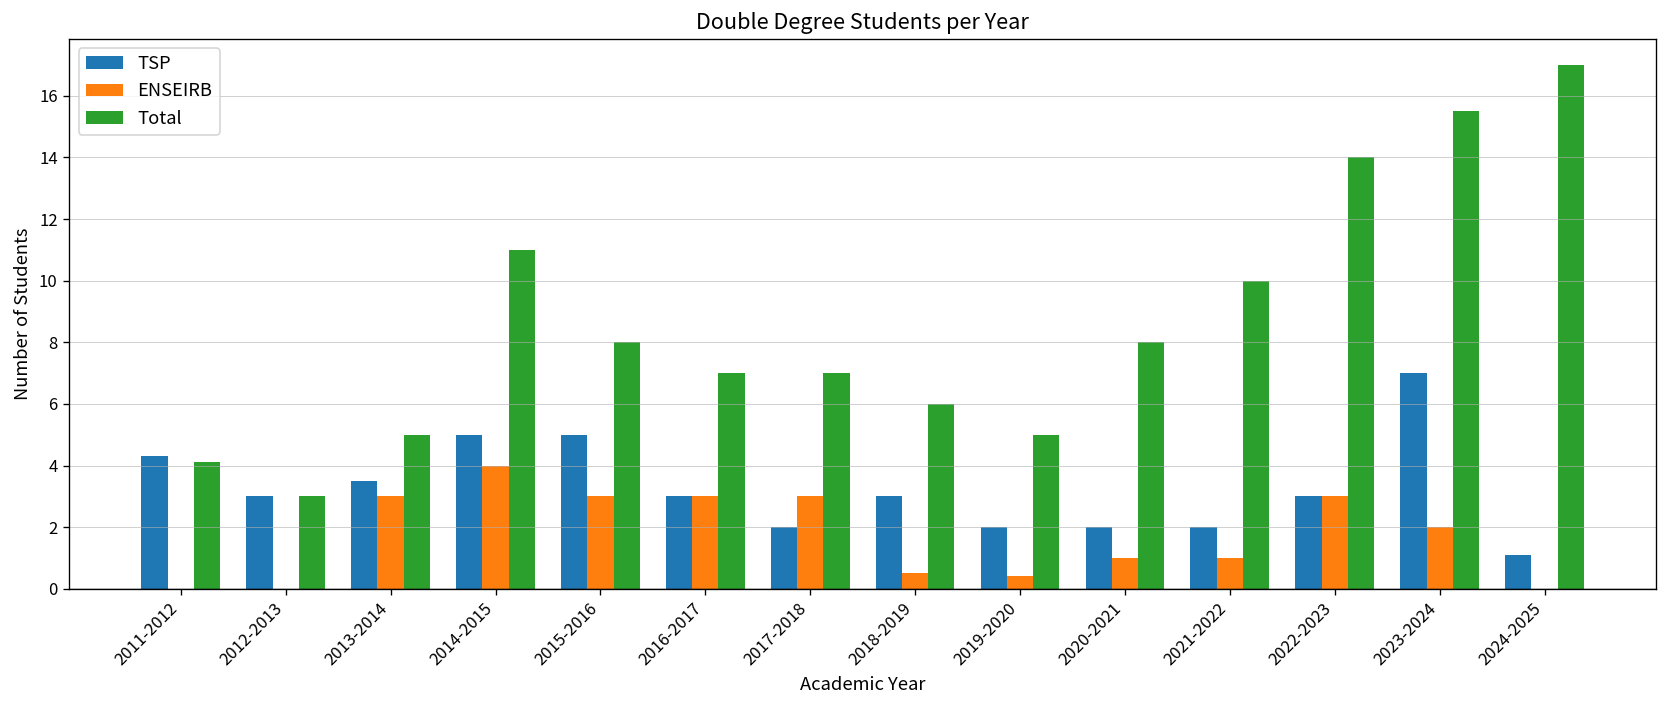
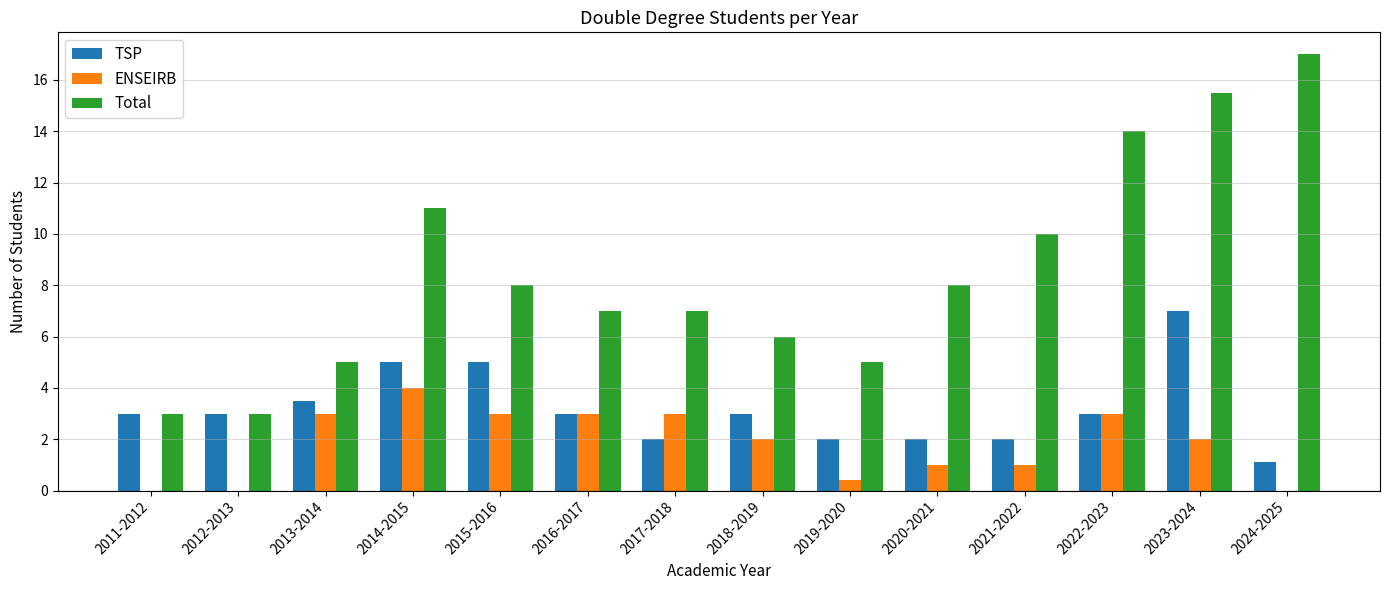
  {
    "TSP": {
-     "2011-2012": 4.3,
+     "2011-2012": 3.0,
      "2012-2013": 3.0,
      "2013-2014": 3.5,
      "2014-2015": 5.0,
      "2015-2016": 5.0,
      "2016-2017": 3.0,
      "2017-2018": 2.0,
      "2018-2019": 3.0,
      "2019-2020": 2.0,
      "2020-2021": 2.0,
      "2021-2022": 2.0,
      "2022-2023": 3.0,
      "2023-2024": 7.0,
      "2024-2025": 1.1
    },
    "ENSEIRB": {
      "2011-2012": 0.0,
      "2012-2013": 0.0,
      "2013-2014": 3.0,
      "2014-2015": 4.0,
      "2015-2016": 3.0,
      "2016-2017": 3.0,
      "2017-2018": 3.0,
-     "2018-2019": 0.5,
+     "2018-2019": 2.0,
      "2019-2020": 0.4,
      "2020-2021": 1.0,
      "2021-2022": 1.0,
      "2022-2023": 3.0,
      "2023-2024": 2.0,
      "2024-2025": 0.0
    },
    "Total": {
-     "2011-2012": 4.1,
+     "2011-2012": 3.0,
      "2012-2013": 3.0,
      "2013-2014": 5.0,
      "2014-2015": 11.0,
      "2015-2016": 8.0,
      "2016-2017": 7.0,
      "2017-2018": 7.0,
      "2018-2019": 6.0,
      "2019-2020": 5.0,
      "2020-2021": 8.0,
      "2021-2022": 10.0,
      "2022-2023": 14.0,
      "2023-2024": 15.5,
      "2024-2025": 17.0
    }
  }
